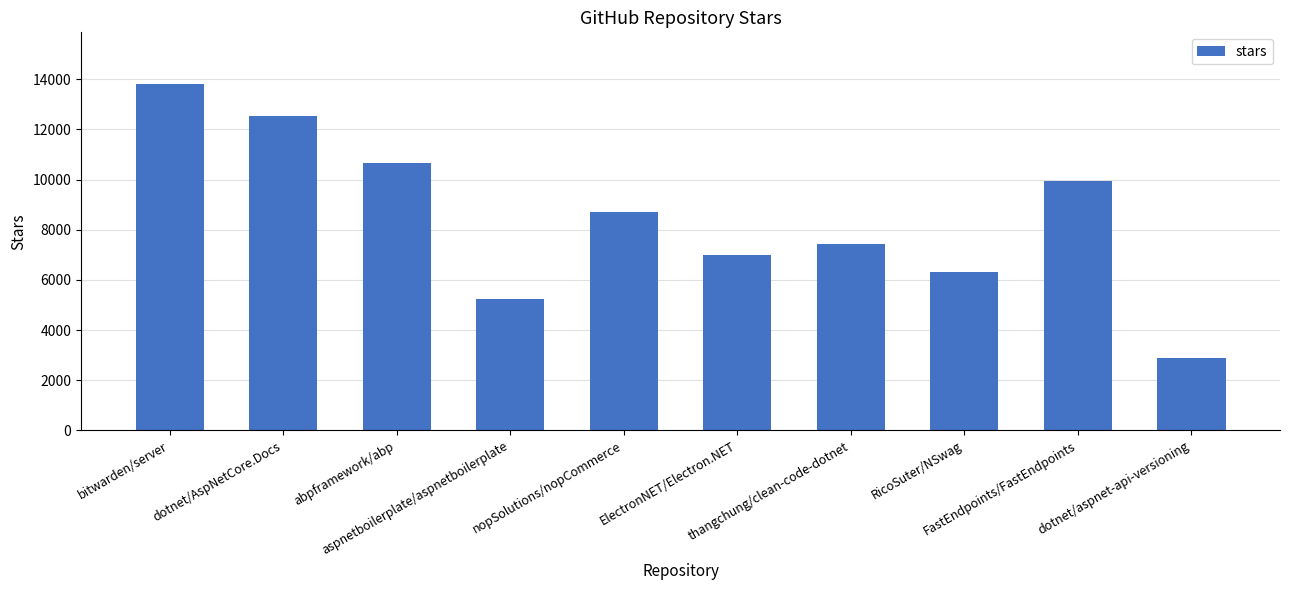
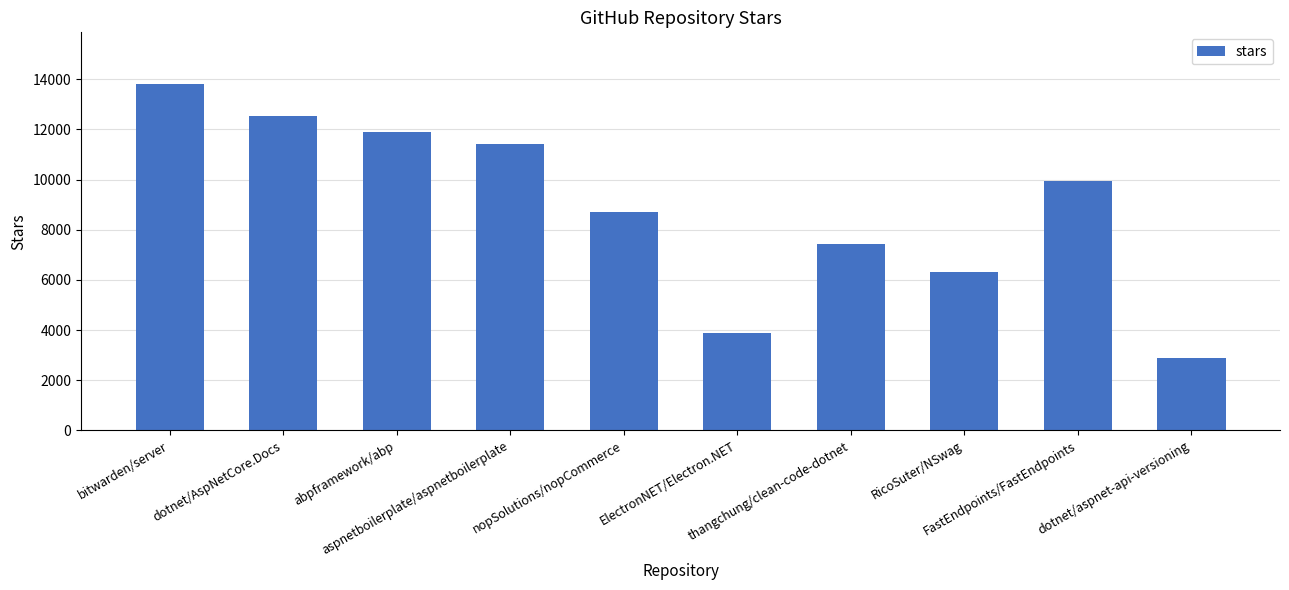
  {
    "bitwarden/server": 13800,
    "dotnet/AspNetCore.Docs": 12500,
-   "abpframework/abp": 10600,
-   "aspnetboilerplate/aspnetboilerplate": 5200,
+   "abpframework/abp": 11900,
+   "aspnetboilerplate/aspnetboilerplate": 11400,
    "nopSolutions/nopCommerce": 8700,
-   "ElectronNET/Electron.NET": 7000,
+   "ElectronNET/Electron.NET": 3900,
    "thangchung/clean-code-dotnet": 7400,
    "RicoSuter/NSwag": 6300,
    "FastEndpoints/FastEndpoints": 9900,
    "dotnet/aspnet-api-versioning": 2900
  }
